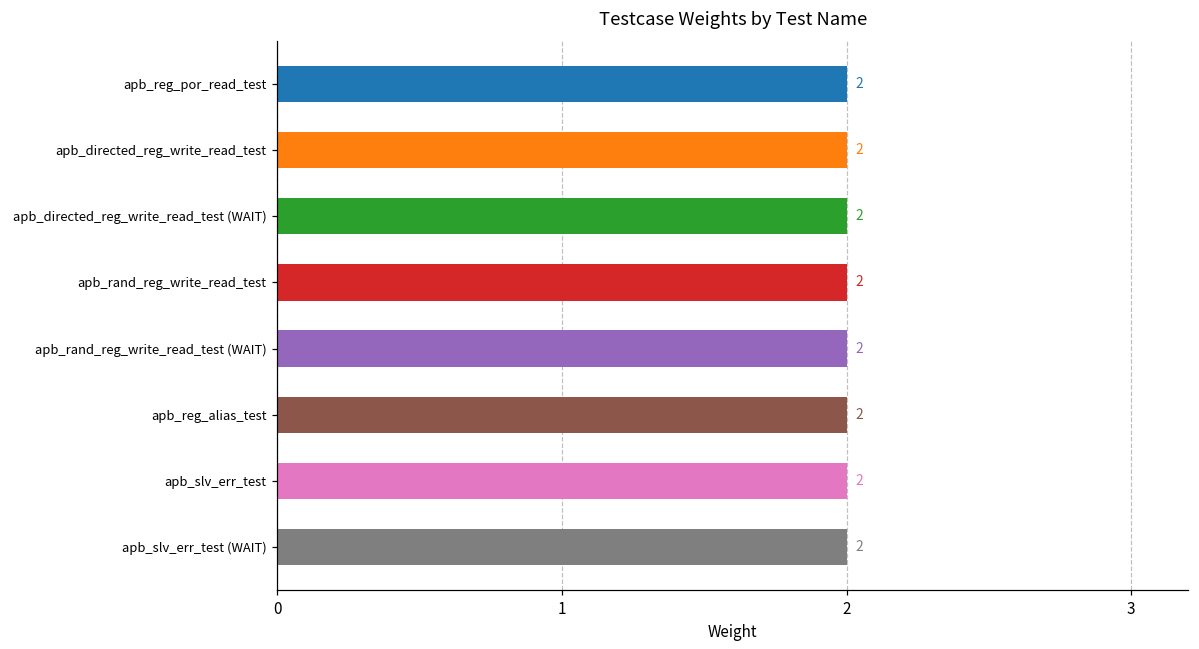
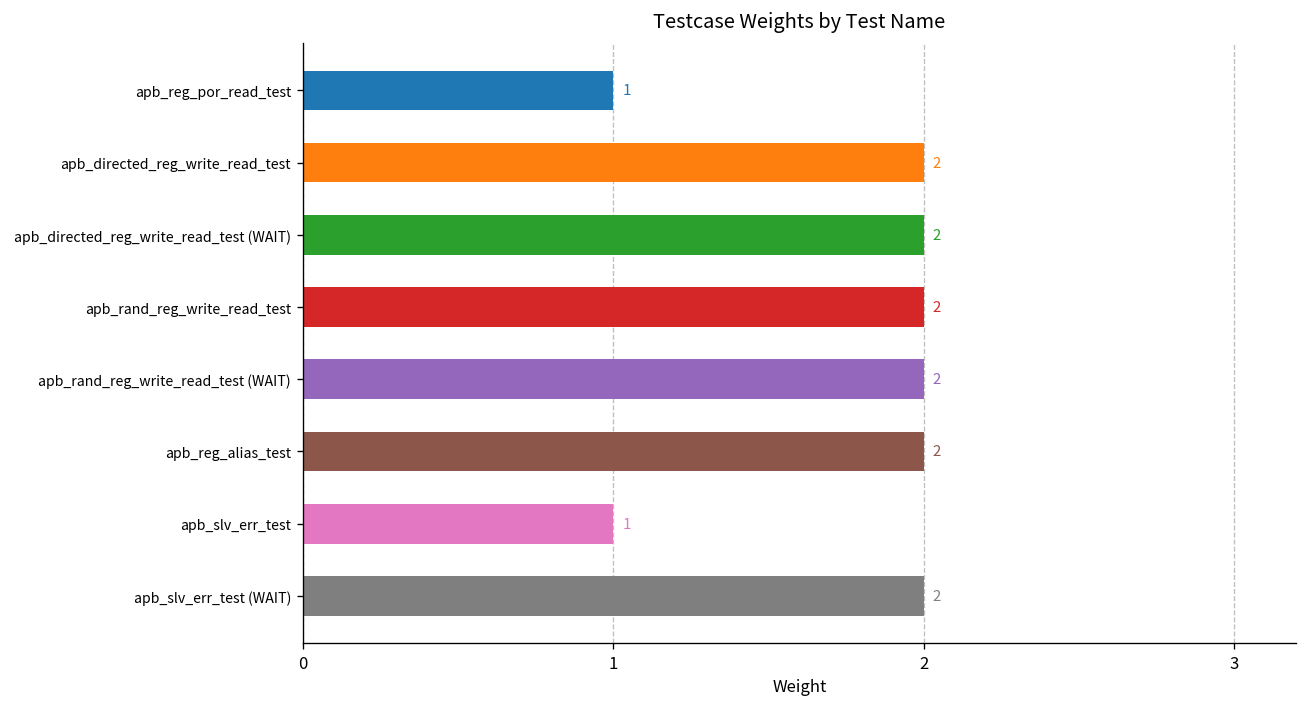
  {
-   "apb_reg_por_read_test": 2,
+   "apb_reg_por_read_test": 1,
    "apb_directed_reg_write_read_test": 2,
    "apb_directed_reg_write_read_test (WAIT)": 2,
    "apb_rand_reg_write_read_test": 2,
    "apb_rand_reg_write_read_test (WAIT)": 2,
    "apb_reg_alias_test": 2,
-   "apb_slv_err_test": 2,
+   "apb_slv_err_test": 1,
    "apb_slv_err_test (WAIT)": 2
  }
